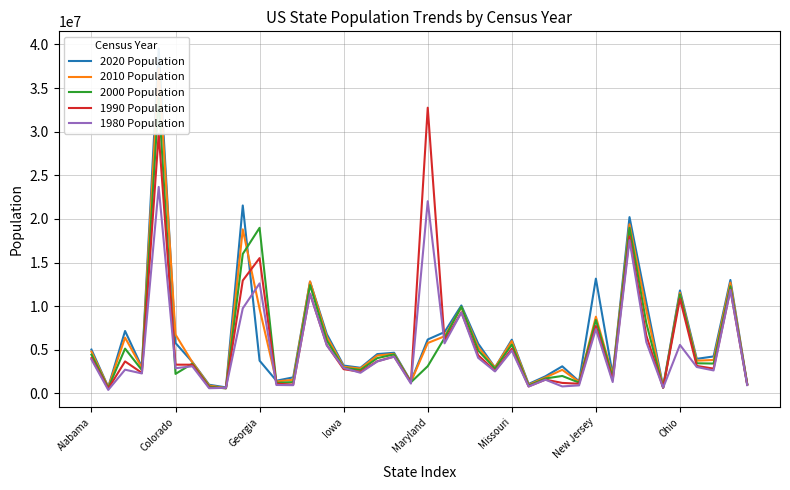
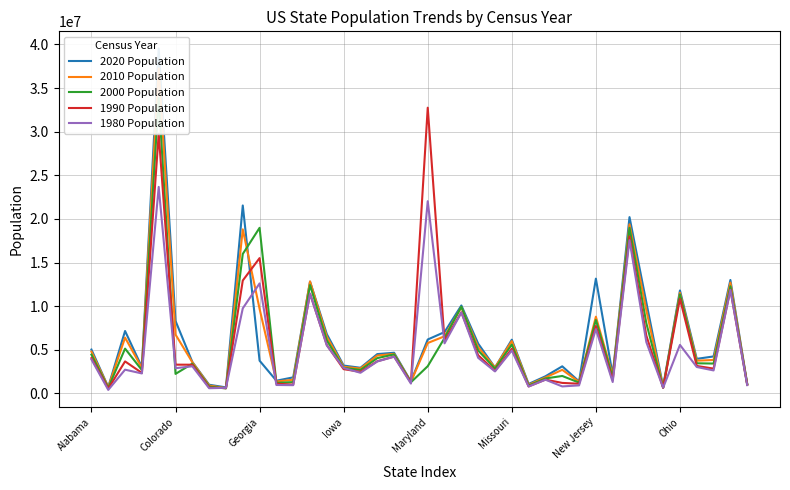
  {
    "2020 Population": {
-     "Colorado": 6000000,
+     "Colorado": 8000000,
      "Georgia": 4000000,
      "Maryland": 6000000,
      "New Jersey": 13000000
    },
    "2010 Population": {
      "Colorado": 7000000,
      "Georgia": 10000000,
      "Maryland": 6000000,
      "New Jersey": 9000000
    },
    "2000 Population": {
      "Alabama": 4000000,
      "Colorado": 2000000,
      "Georgia": 19000000,
      "Maryland": 3000000,
      "Missouri": 6000000,
      "New Jersey": 8000000
    },
    "1990 Population": {
      "Colorado": 3000000,
      "Georgia": 16000000,
      "Maryland": 33000000,
      "New Jersey": 8000000,
      "Ohio": 11000000
    },
    "1980 Population": {
      "Colorado": 3000000,
      "Georgia": 13000000,
      "Maryland": 22000000,
      "New Jersey": 7000000,
      "Ohio": 6000000
    }
  }
